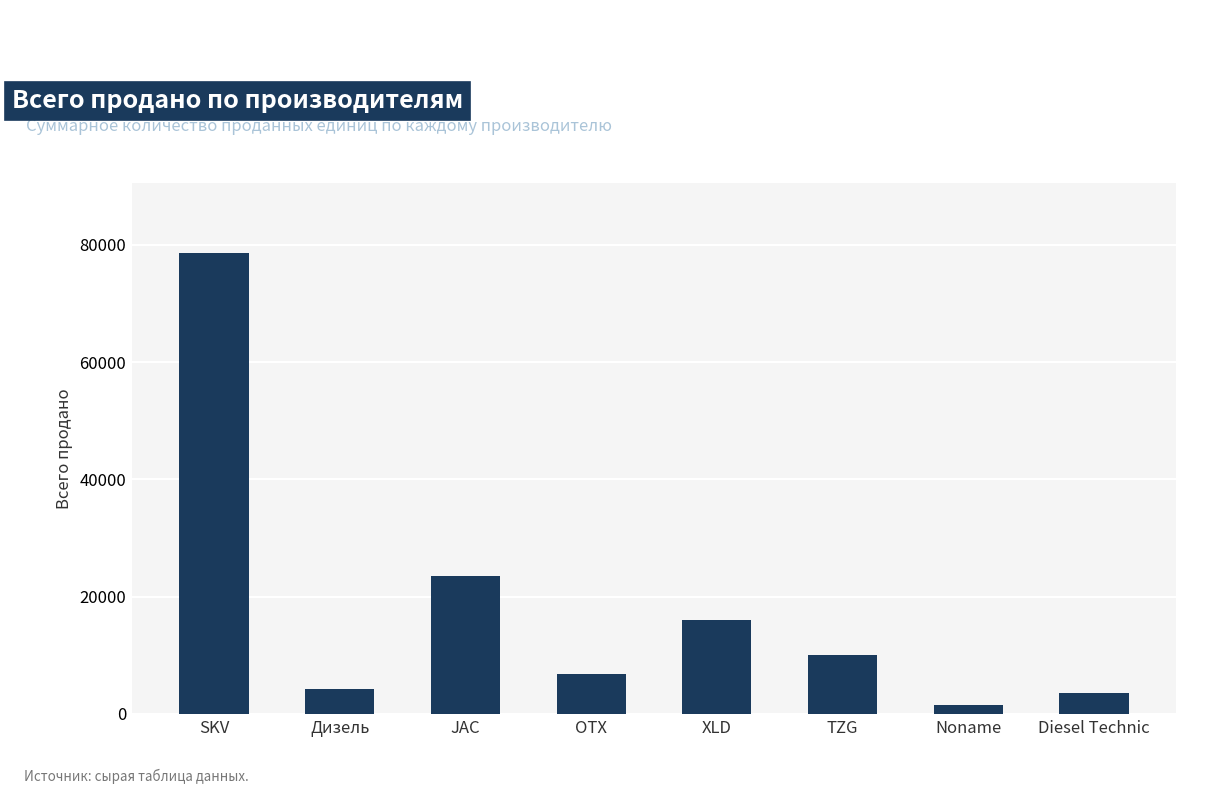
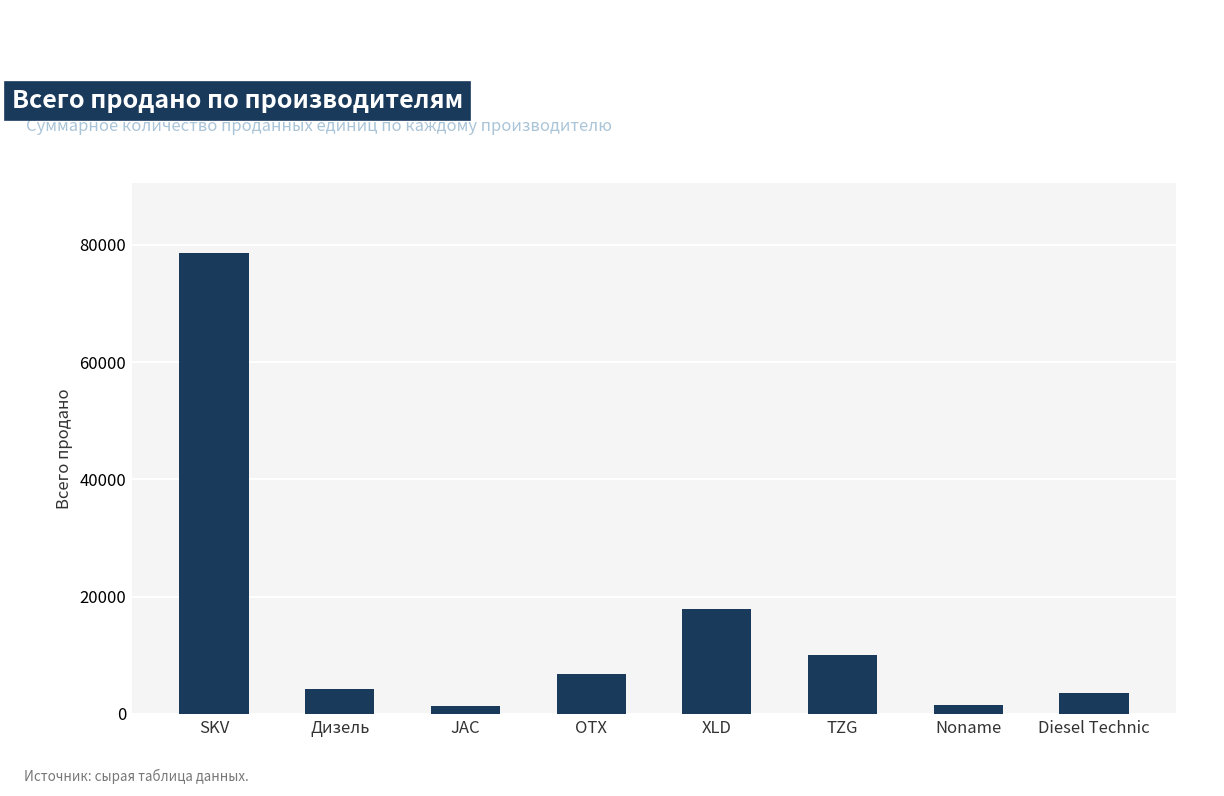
  {
    "SKV": 79000,
    "Дизель": 4000,
-   "JAC": 24000,
+   "JAC": 1000,
    "OTX": 7000,
-   "XLD": 16000,
+   "XLD": 18000,
    "TZG": 10000,
    "Noname": 2000,
    "Diesel Technic": 3000
  }
